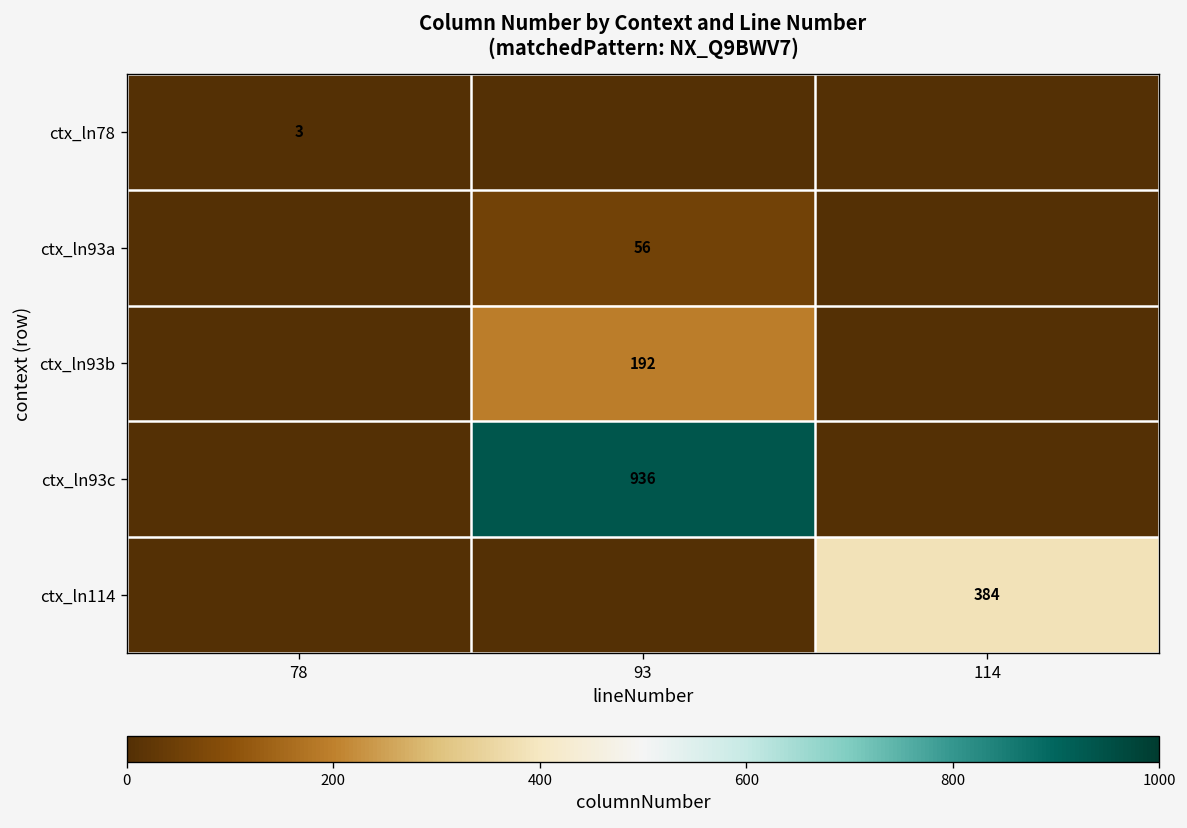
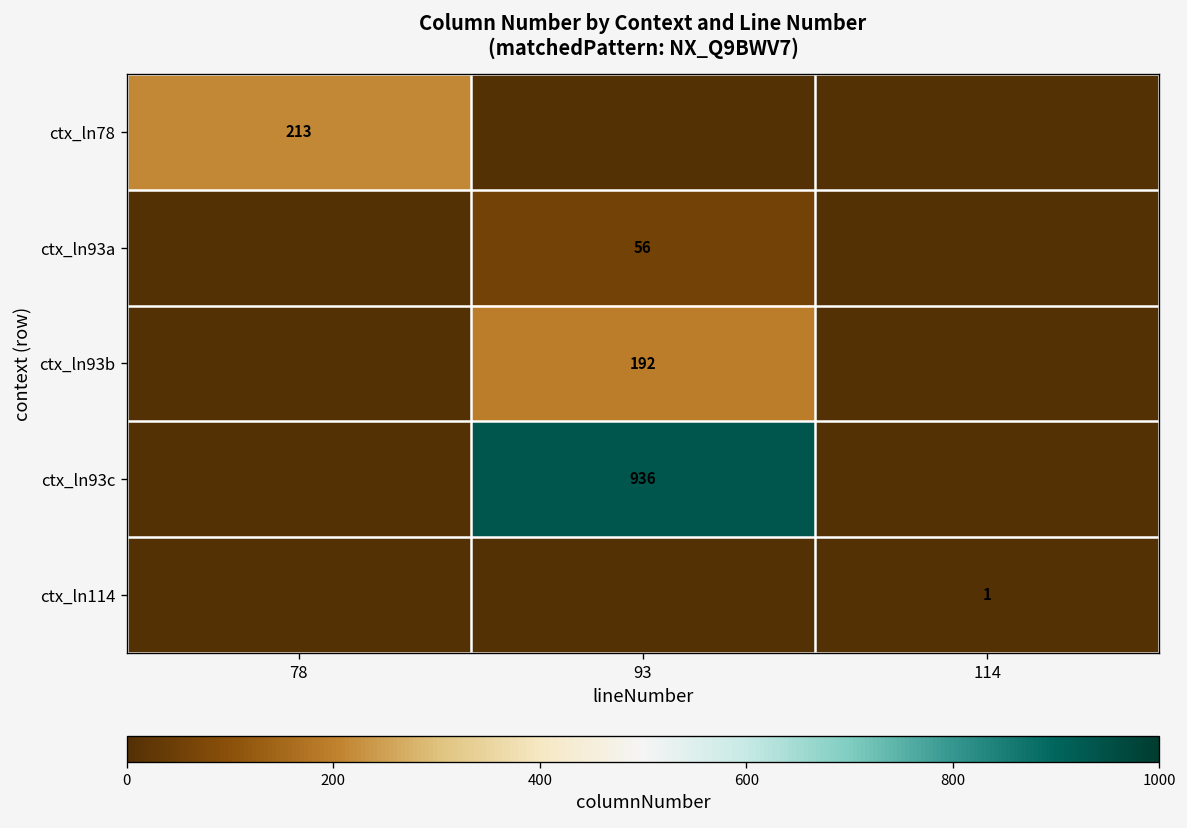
  {
    "ctx_ln78": {
-     "78": 3
+     "78": 213
    },
    "ctx_ln93a": {
      "93": 56
    },
    "ctx_ln93b": {
      "93": 192
    },
    "ctx_ln93c": {
      "93": 936
    },
    "ctx_ln114": {
-     "114": 384
+     "114": 1
    }
  }
